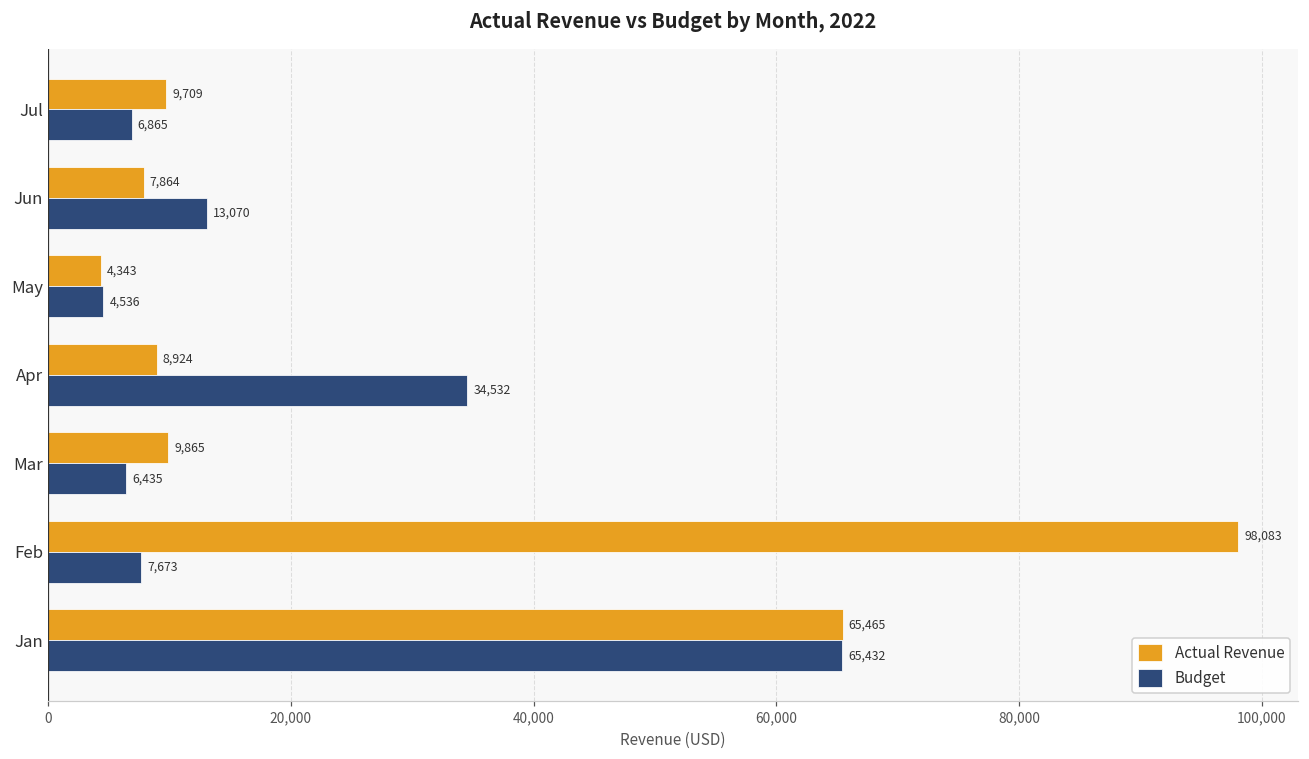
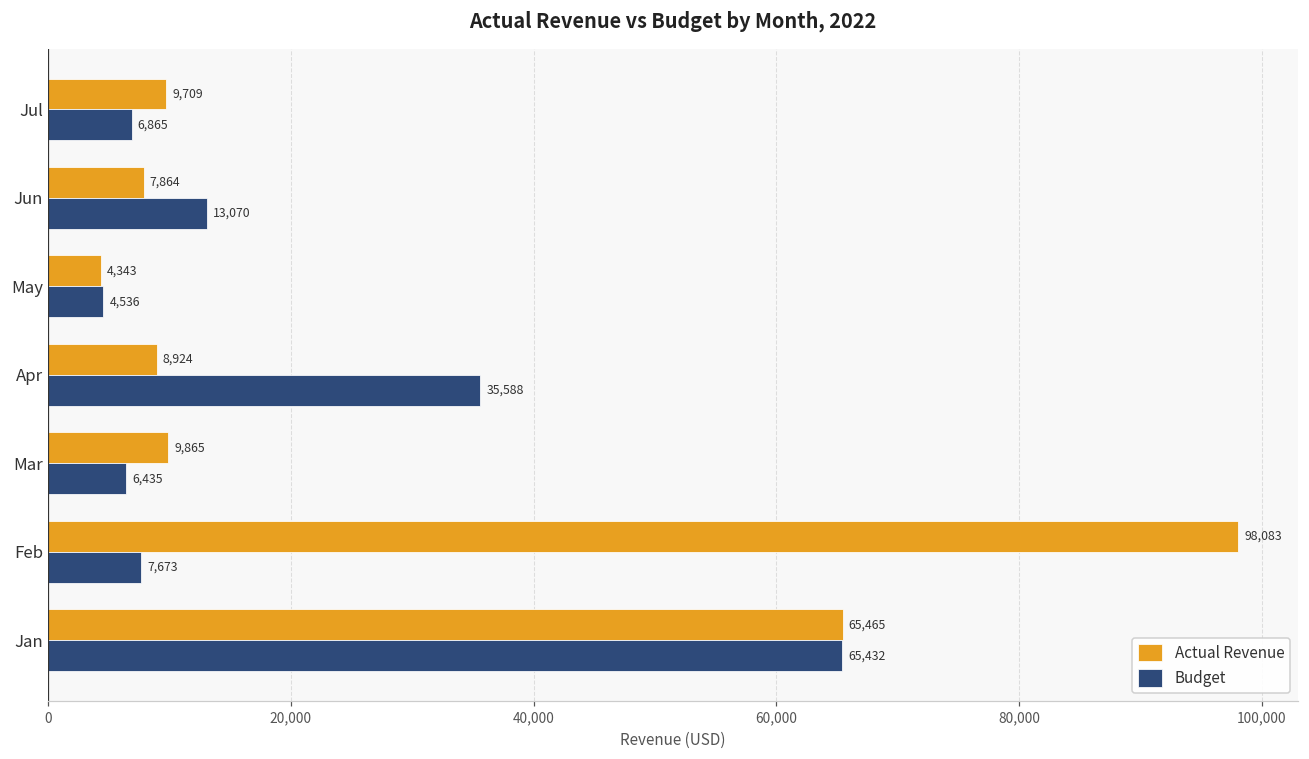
  {
    "Actual Revenue": {
      "Jul": "9,709",
      "Jun": "7,864",
      "May": "4,343",
      "Apr": "8,924",
      "Mar": "9,865",
      "Feb": "98,083",
      "Jan": "65,465"
    },
    "Budget": {
      "Jul": "6,865",
      "Jun": "13,070",
      "May": "4,536",
-     "Apr": "34,532",
+     "Apr": "35,588",
      "Mar": "6,435",
      "Feb": "7,673",
      "Jan": "65,432"
    }
  }
